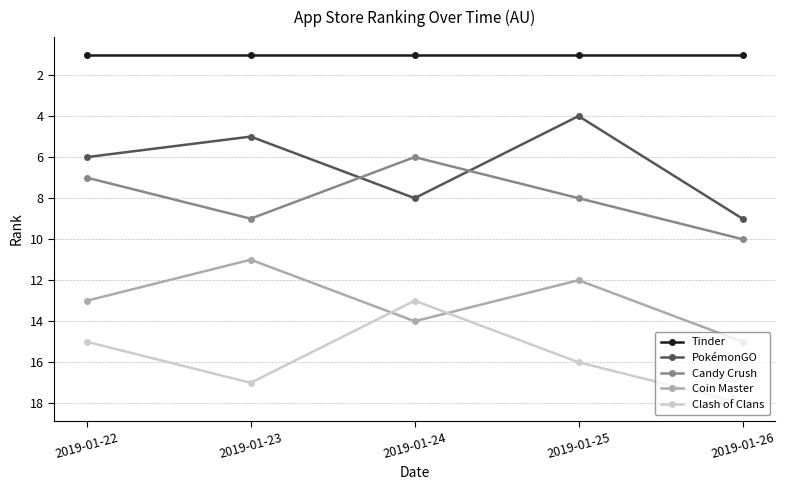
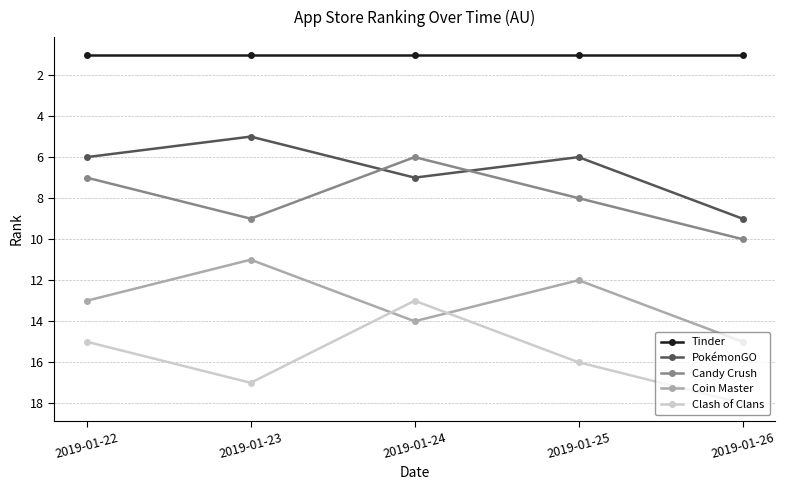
  {
    "Tinder": {
      "2019-01-22": 1,
      "2019-01-23": 1,
      "2019-01-24": 1,
      "2019-01-25": 1,
      "2019-01-26": 1
    },
    "PokémonGO": {
      "2019-01-22": 6,
      "2019-01-23": 5,
-     "2019-01-24": 8,
-     "2019-01-25": 4,
+     "2019-01-24": 7,
+     "2019-01-25": 6,
      "2019-01-26": 9
    }
  }
